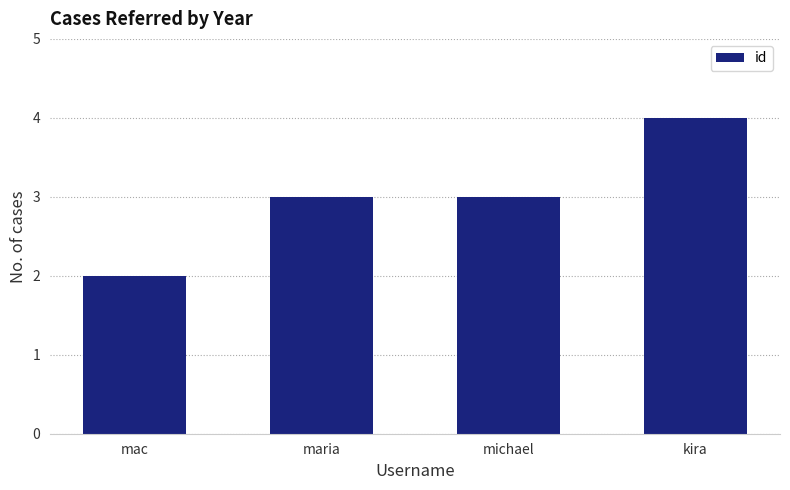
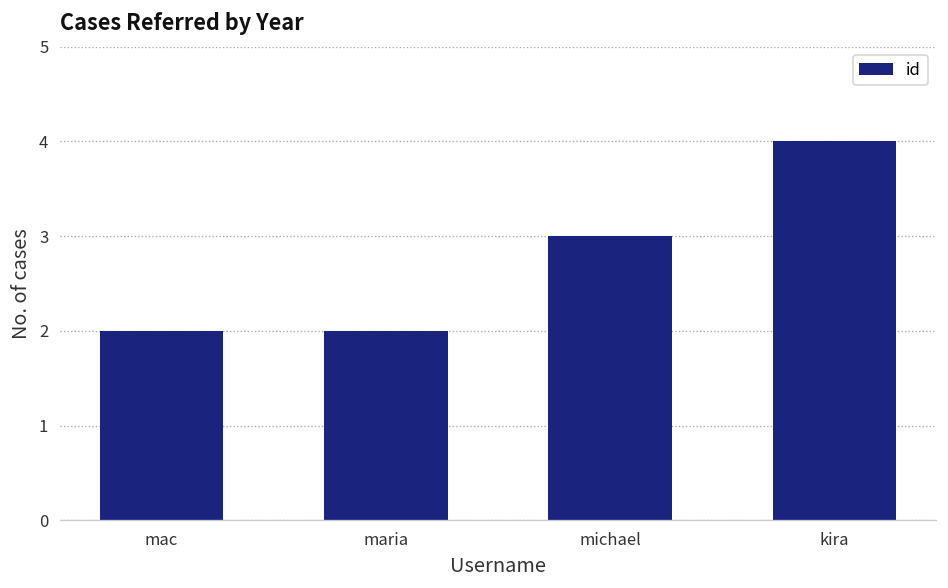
  {
    "mac": 2,
-   "maria": 3,
+   "maria": 2,
    "michael": 3,
    "kira": 4
  }
